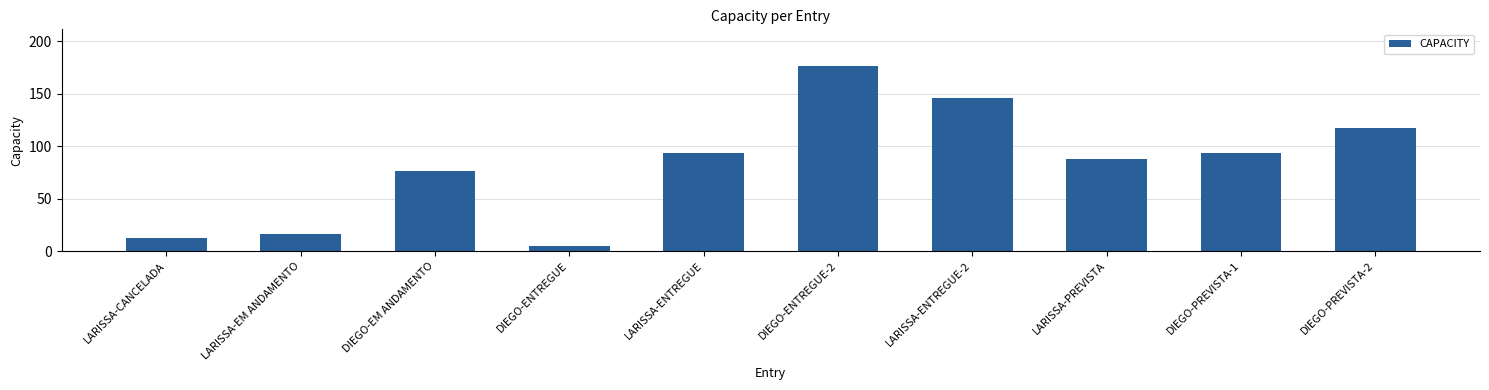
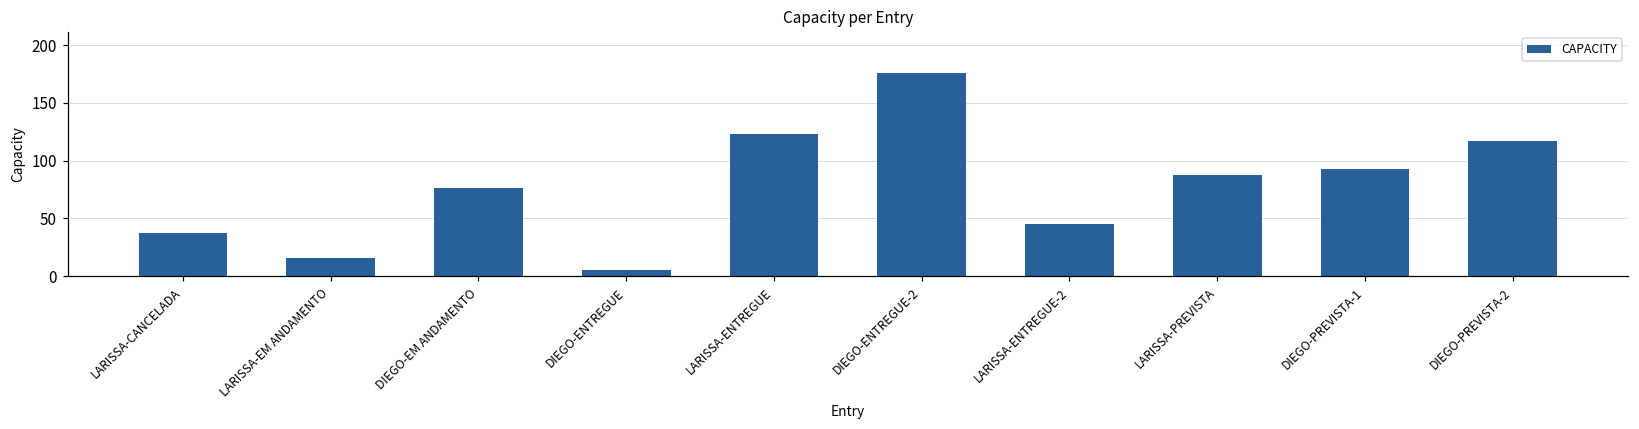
  {
-   "LARISSA-CANCELADA": 12,
+   "LARISSA-CANCELADA": 37,
    "LARISSA-EM ANDAMENTO": 16,
    "DIEGO-EM ANDAMENTO": 76,
    "DIEGO-ENTREGUE": 5,
-   "LARISSA-ENTREGUE": 93,
+   "LARISSA-ENTREGUE": 123,
    "DIEGO-ENTREGUE-2": 176,
-   "LARISSA-ENTREGUE-2": 146,
+   "LARISSA-ENTREGUE-2": 45,
    "LARISSA-PREVISTA": 88,
    "DIEGO-PREVISTA-1": 93,
    "DIEGO-PREVISTA-2": 117
  }
